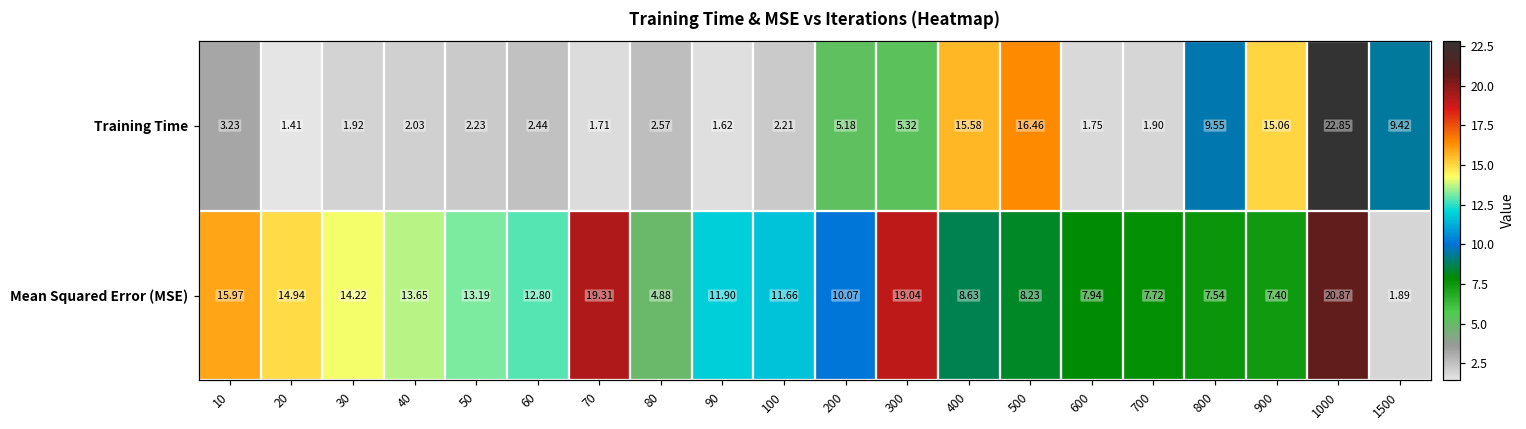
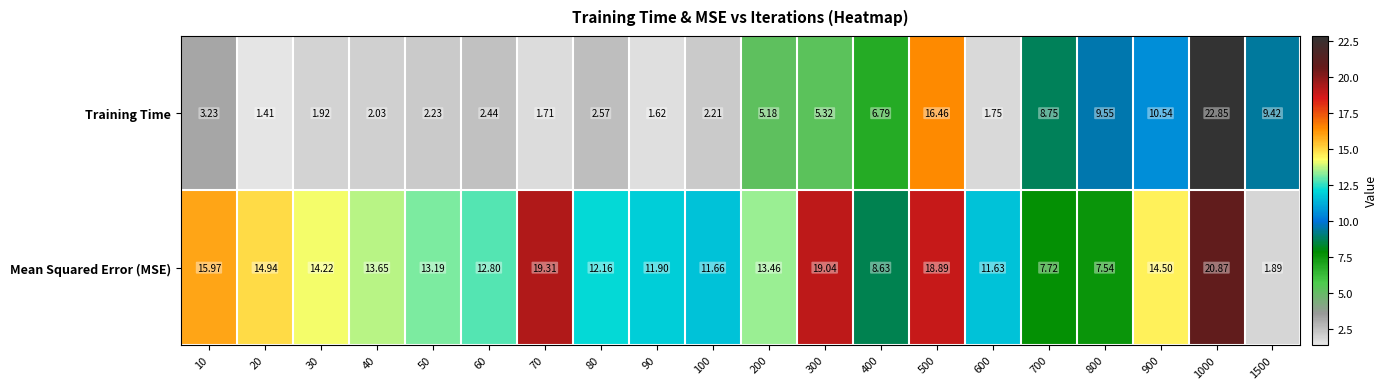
  {
    "Training Time": {
-     "400": 15.58,
-     "700": 1.90,
-     "900": 15.06
+     "400": 6.79,
+     "700": 8.75,
+     "900": 10.54
    },
    "Mean Squared Error (MSE)": {
-     "80": 4.88,
-     "200": 10.07,
-     "500": 8.23,
-     "600": 7.94,
-     "900": 7.40
+     "80": 12.16,
+     "200": 13.46,
+     "500": 18.89,
+     "600": 11.63,
+     "900": 14.50
    }
  }
